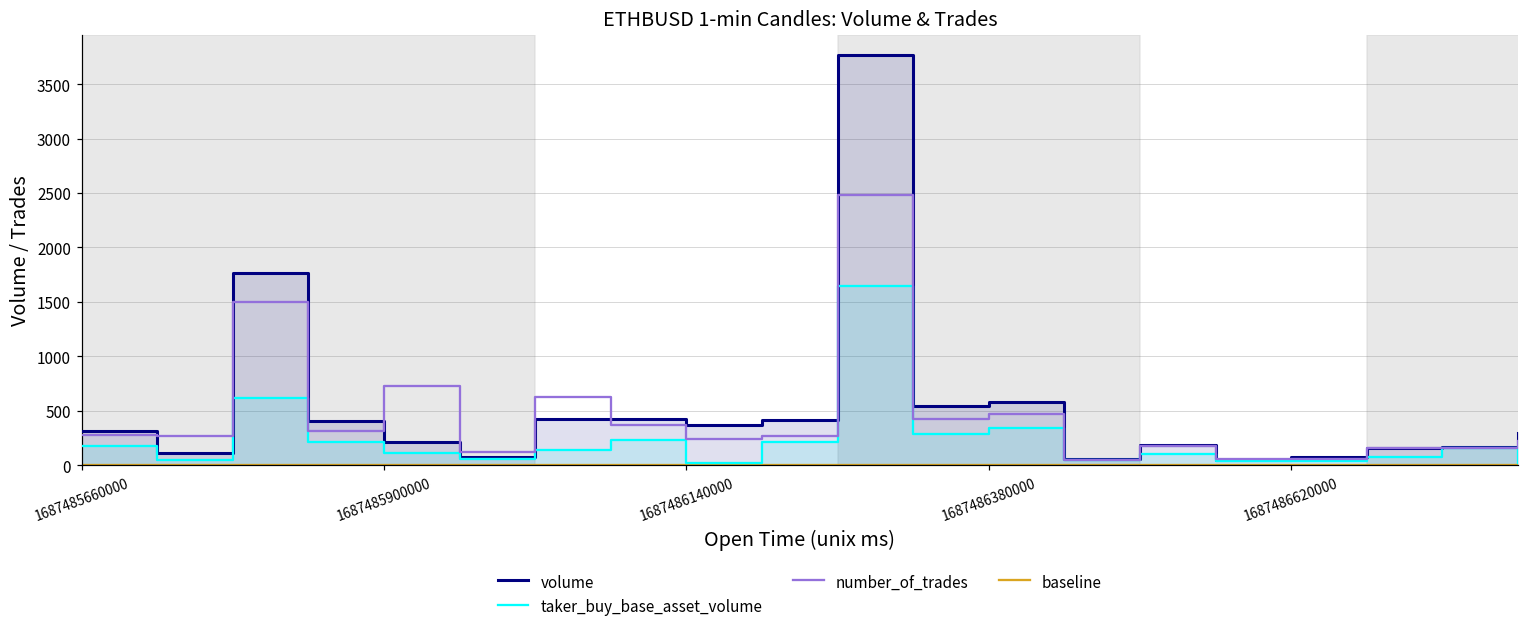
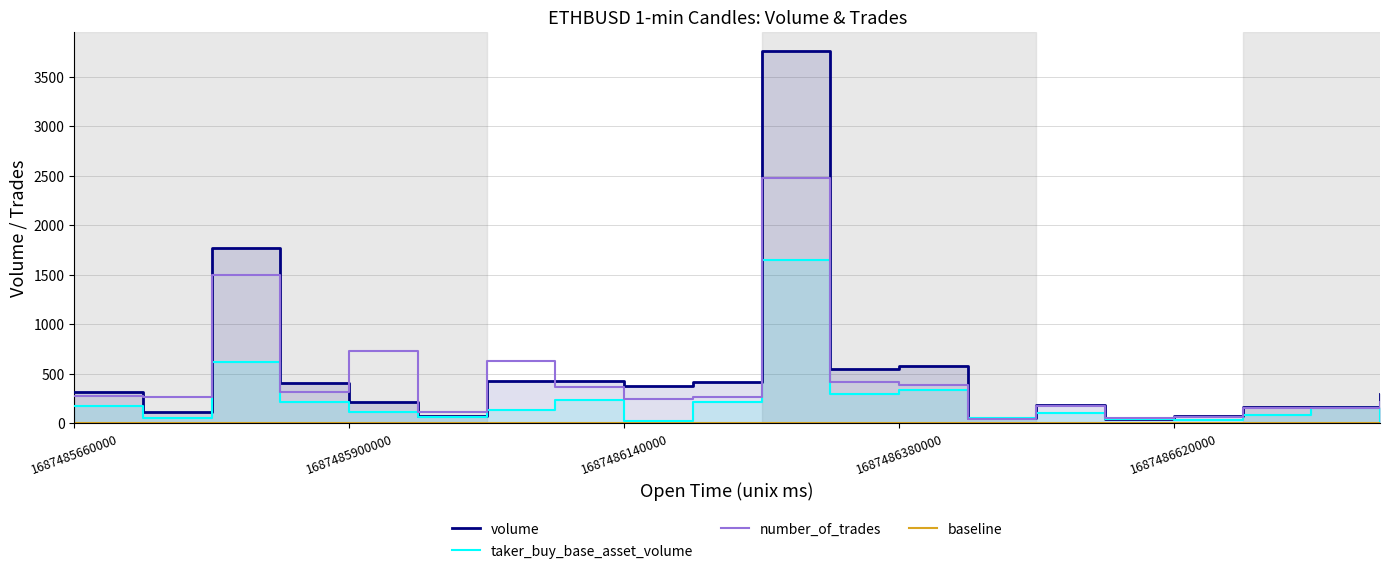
  {
    "number_of_trades": {
      "1687485660000": 300,
      "1687485900000": 700,
-     "1687486380000": 500
+     "1687486380000": 400
    }
  }
